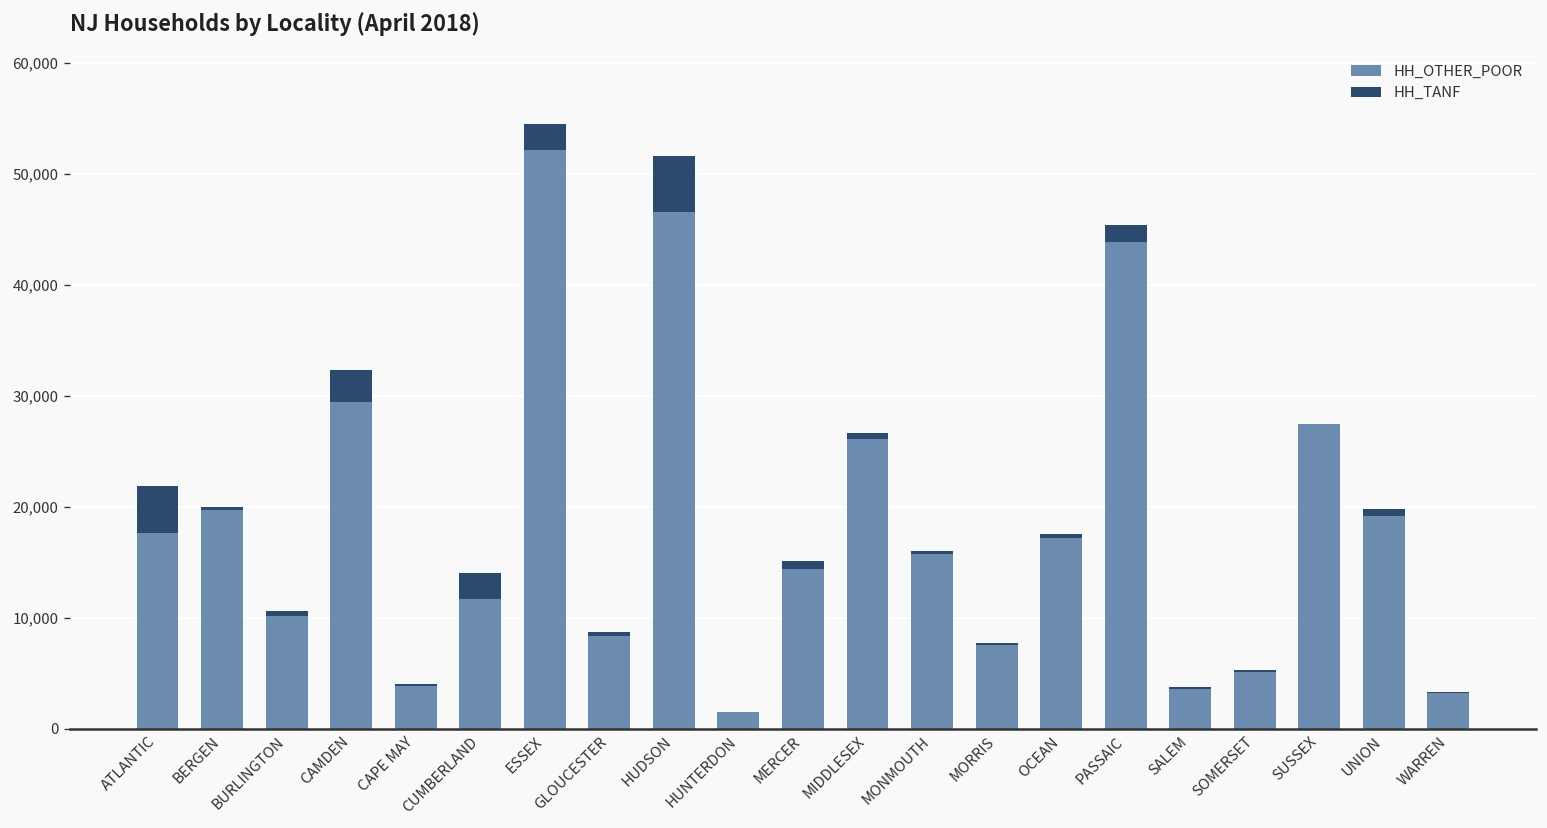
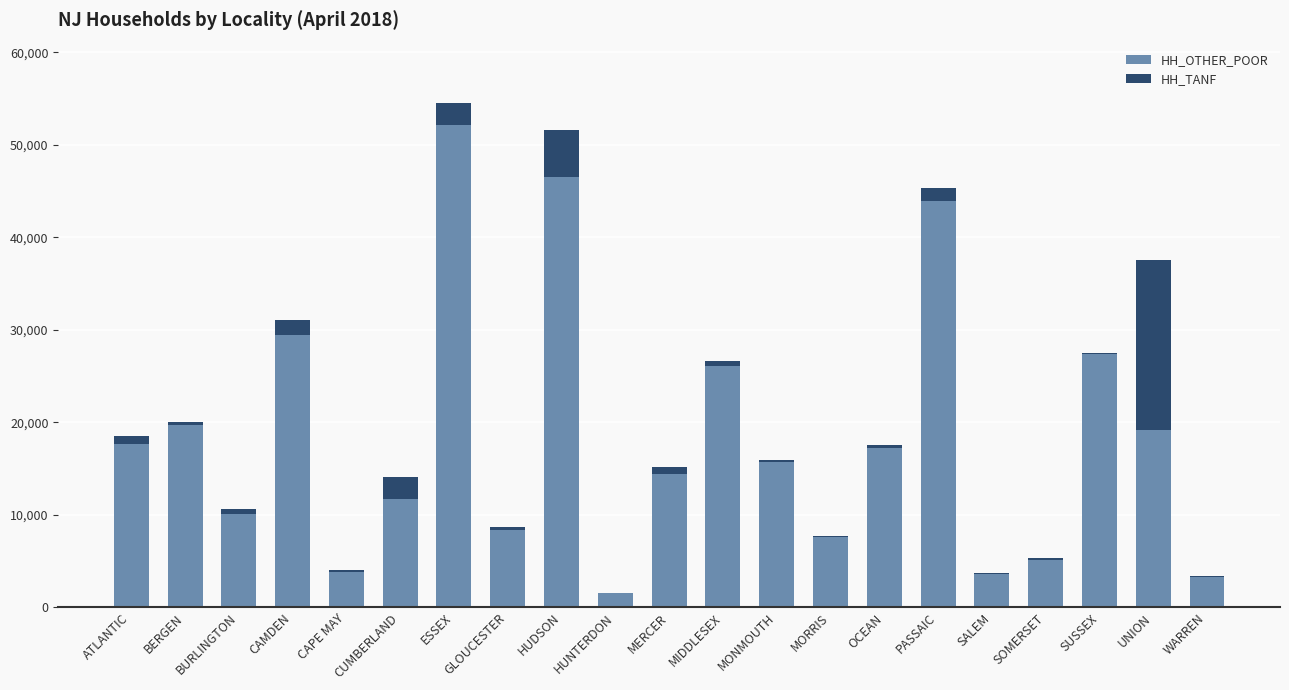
  {
    "HH_OTHER_POOR": {
      "ATLANTIC": "18,000",
      "BERGEN": "20,000",
      "BURLINGTON": "10,000",
      "CAMDEN": "29,000",
      "CAPE MAY": "4,000",
      "CUMBERLAND": "12,000",
      "ESSEX": "52,000",
      "GLOUCESTER": "8,000",
      "HUDSON": "47,000",
      "HUNTERDON": "2,000",
      "MERCER": "14,000",
      "MIDDLESEX": "26,000",
      "MONMOUTH": "16,000",
      "MORRIS": "8,000",
      "OCEAN": "17,000",
      "PASSAIC": "44,000",
      "SALEM": "4,000",
      "SOMERSET": "5,000",
      "SUSSEX": "27,000",
      "UNION": "19,000",
      "WARREN": "3,000"
    },
    "HH_TANF": {
-     "ATLANTIC": "4,000",
+     "ATLANTIC": "1,000",
      "BERGEN": "0",
      "BURLINGTON": "0",
-     "CAMDEN": "3,000",
+     "CAMDEN": "2,000",
      "CUMBERLAND": "2,000",
      "ESSEX": "2,000",
      "GLOUCESTER": "0",
      "HUDSON": "5,000",
      "MERCER": "1,000",
      "MIDDLESEX": "1,000",
      "OCEAN": "0",
      "PASSAIC": "1,000",
-     "UNION": "1,000"
+     "UNION": "18,000"
    }
  }
